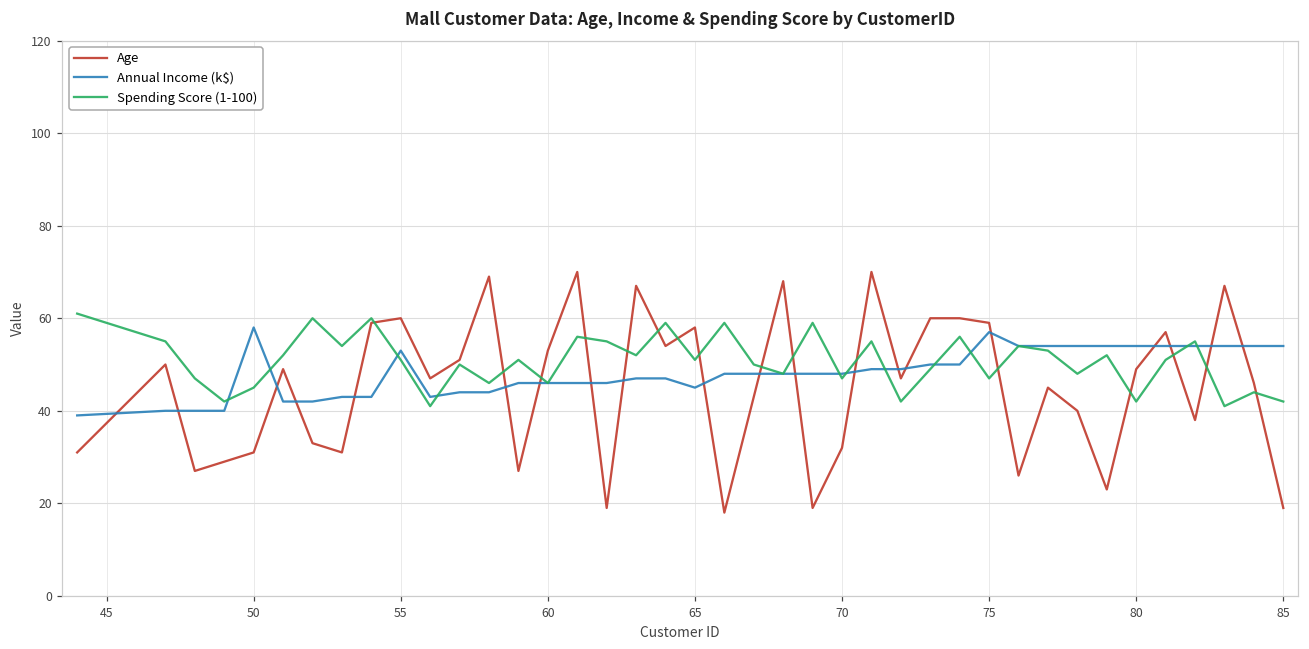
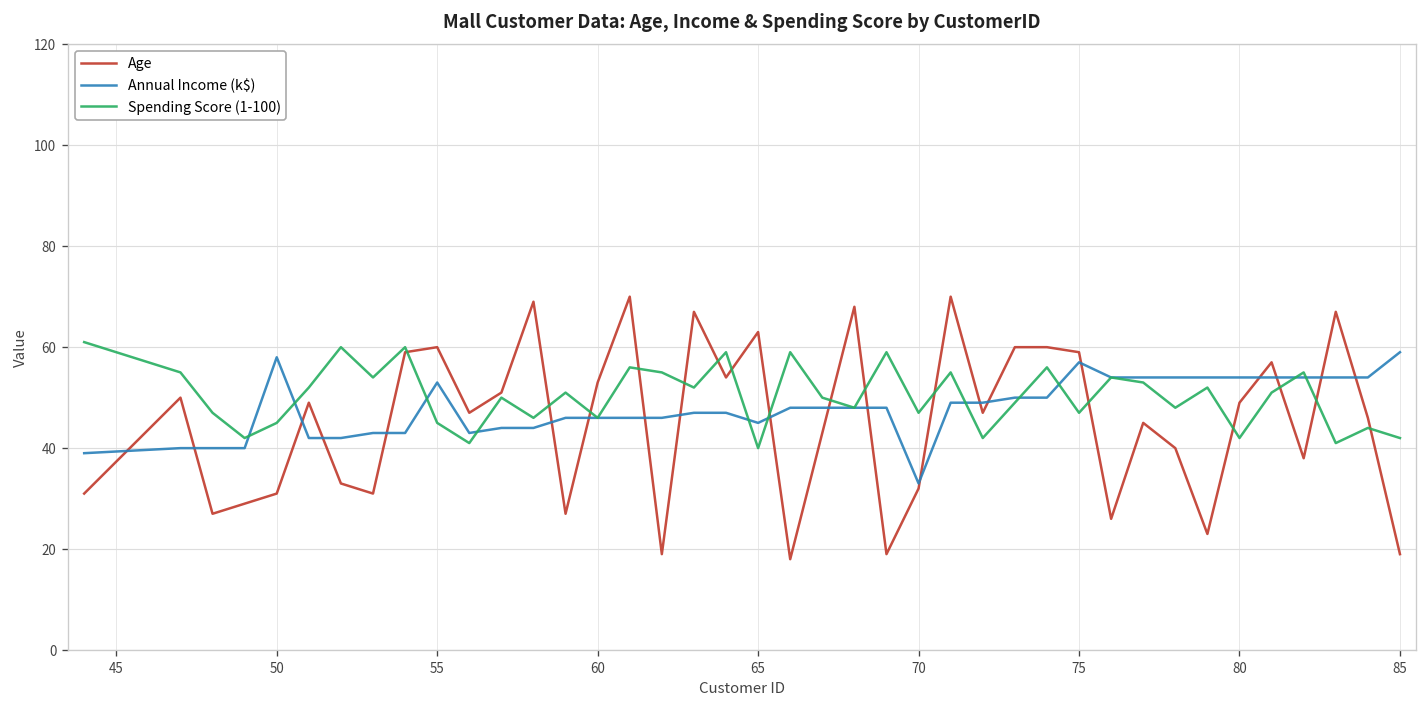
  {
    "Age": {
      "50": 31,
      "55": 60,
      "60": 53,
-     "65": 58,
+     "65": 63,
      "70": 32,
      "75": 59,
      "80": 49,
      "85": 19
    },
    "Annual Income (k$)": {
      "50": 58,
      "55": 53,
      "65": 45,
-     "70": 48,
+     "70": 33,
      "75": 57,
      "80": 54,
-     "85": 54
+     "85": 59
    },
    "Spending Score (1-100)": {
      "50": 45,
-     "55": 51,
-     "65": 51,
+     "55": 45,
+     "65": 40,
      "70": 47,
      "75": 47,
      "80": 42,
      "85": 42
    }
  }
